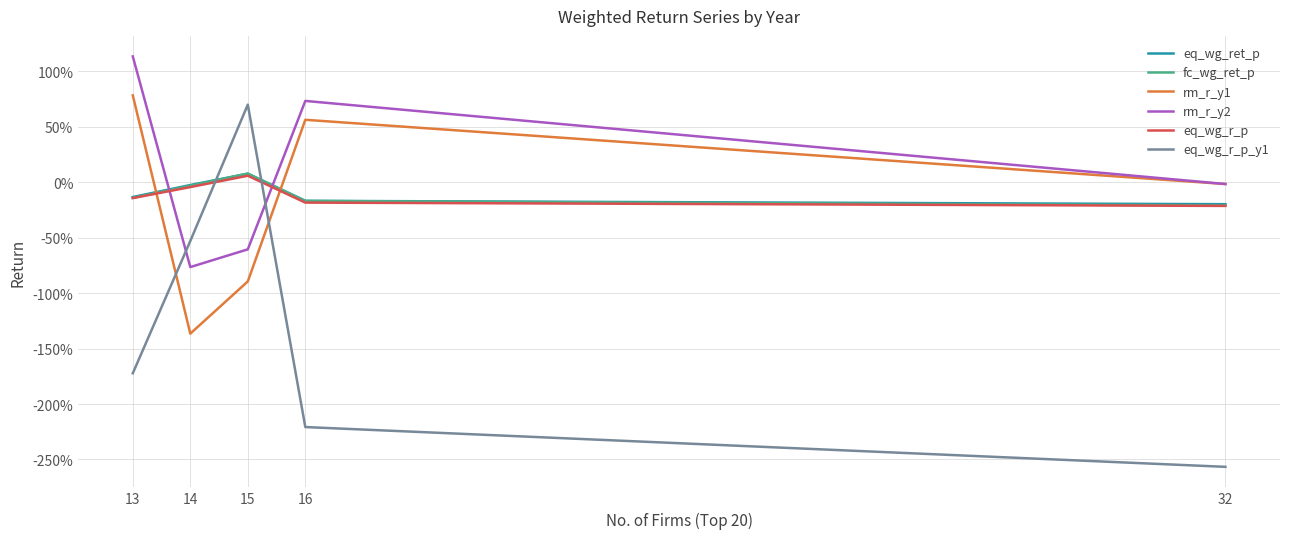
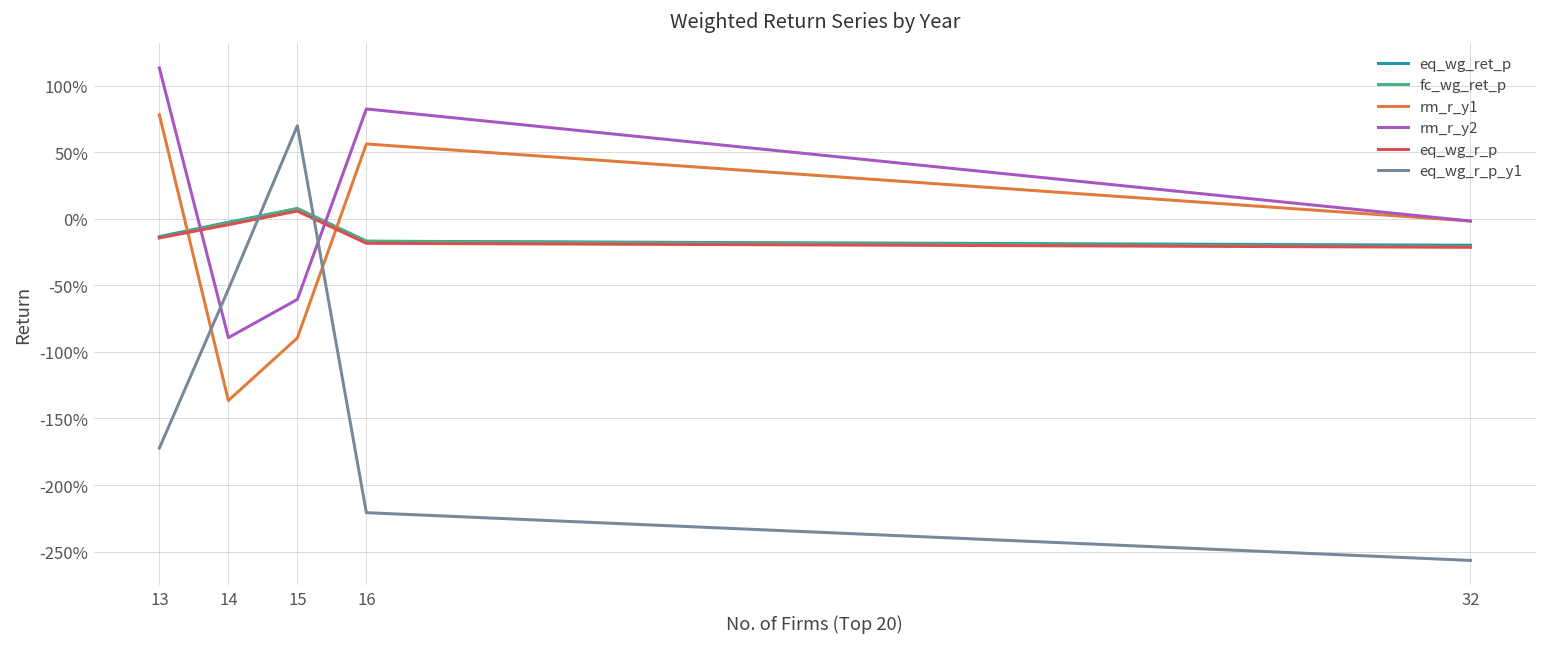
  {
    "rm_r_y2": {
      "13": "113%",
-     "14": "-77%",
+     "14": "-89%",
      "15": "-61%",
-     "16": "73%"
+     "16": "83%"
    },
    "eq_wg_r_p_y1": {
      "13": "-172%",
      "14": "-53%",
      "15": "70%",
      "16": "-221%",
      "32": "-257%"
    }
  }
